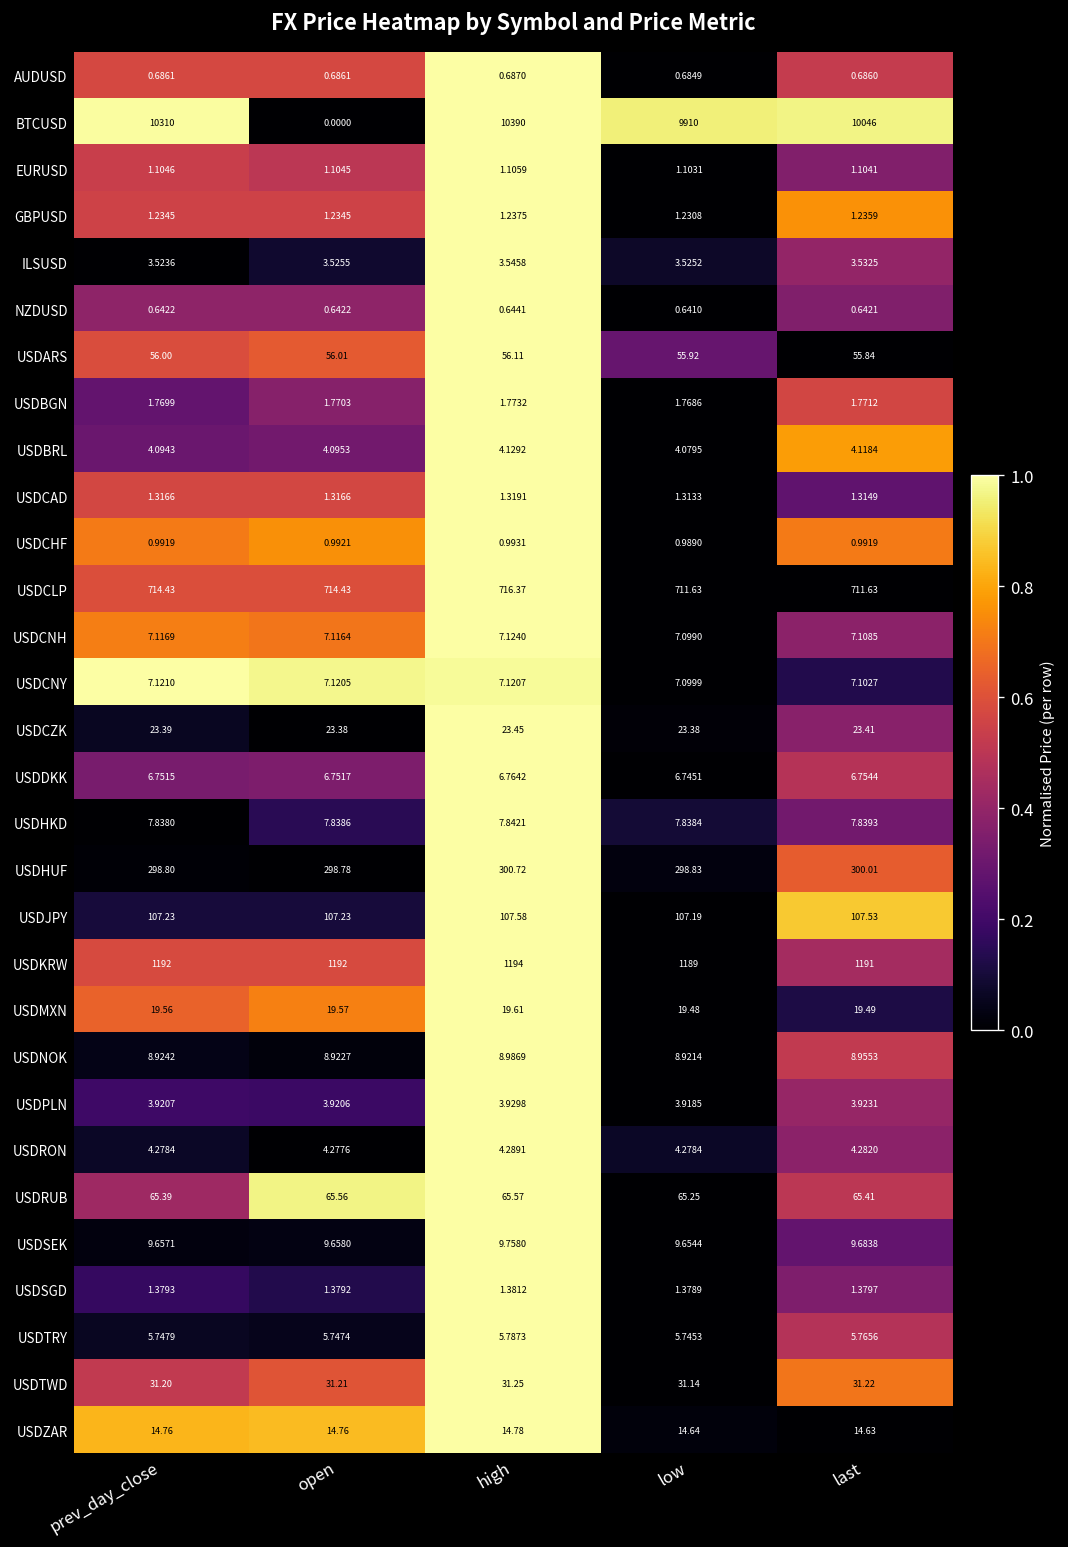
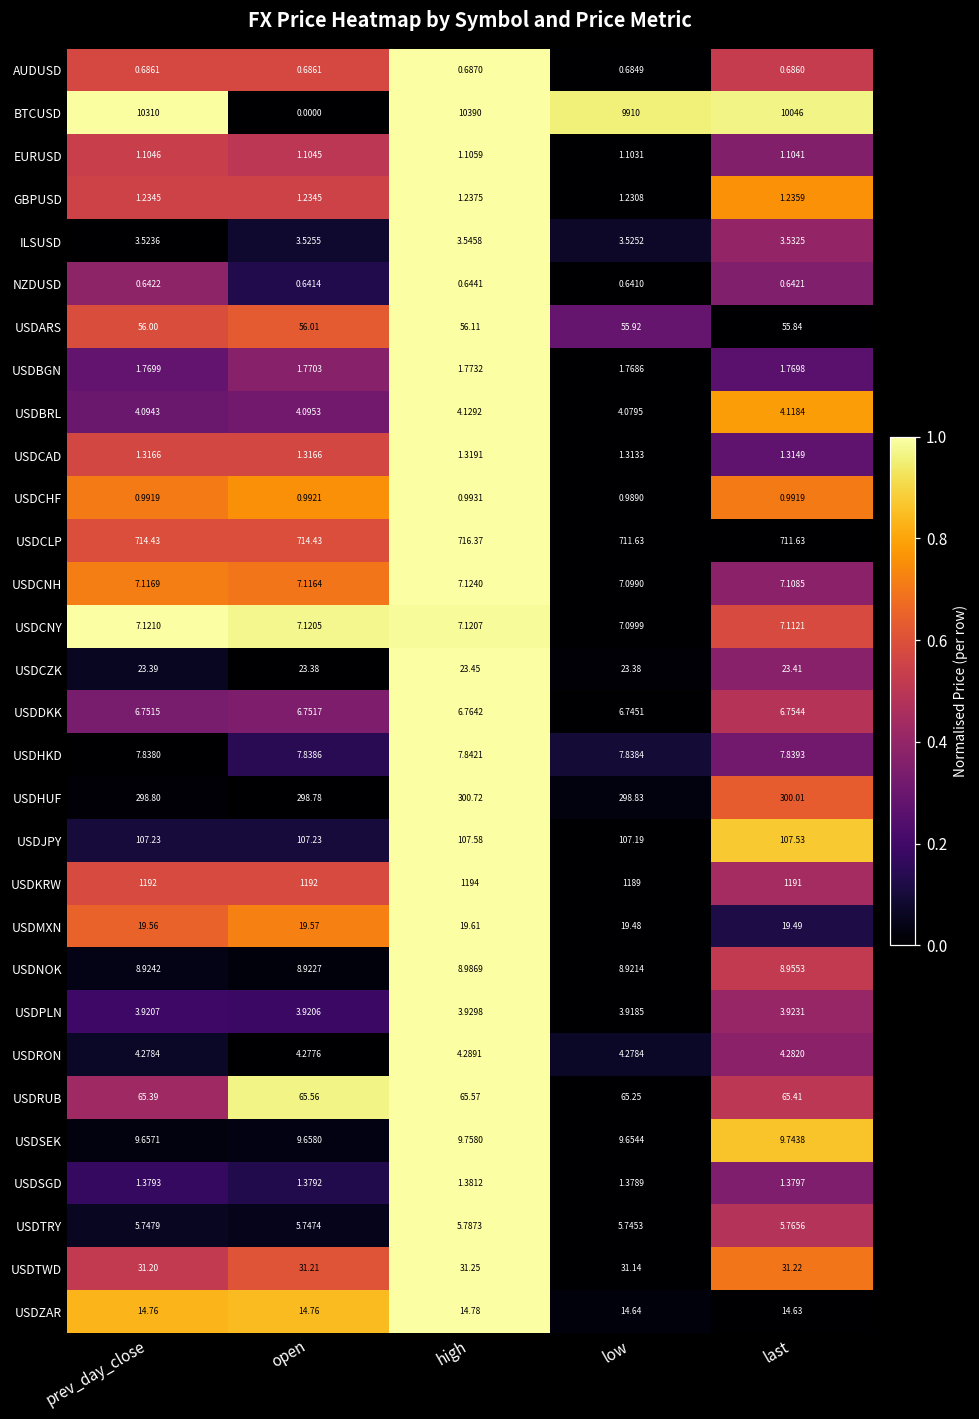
  {
    "AUDUSD": {
      "prev_day_close": 0.6861,
      "open": 0.6861,
      "high": 0.6870,
      "low": 0.6849,
      "last": 0.6860
    },
    "BTCUSD": {
      "prev_day_close": 10310,
      "open": 0.0000,
      "high": 10390,
      "low": 9910,
      "last": 10046
    },
    "EURUSD": {
      "prev_day_close": 1.1046,
      "open": 1.1045,
      "high": 1.1059,
      "low": 1.1031,
      "last": 1.1041
    },
    "GBPUSD": {
      "prev_day_close": 1.2345,
      "open": 1.2345,
      "high": 1.2375,
      "low": 1.2308,
      "last": 1.2359
    },
    "ILSUSD": {
      "prev_day_close": 3.5236,
      "open": 3.5255,
      "high": 3.5458,
      "low": 3.5252,
      "last": 3.5325
    },
    "NZDUSD": {
      "prev_day_close": 0.6422,
-     "open": 0.6422,
+     "open": 0.6414,
      "high": 0.6441,
      "low": 0.6410,
      "last": 0.6421
    },
    "USDARS": {
      "prev_day_close": 56.00,
      "open": 56.01,
      "high": 56.11,
      "low": 55.92,
      "last": 55.84
    },
    "USDBGN": {
      "prev_day_close": 1.7699,
      "open": 1.7703,
      "high": 1.7732,
      "low": 1.7686,
-     "last": 1.7712
+     "last": 1.7698
    },
    "USDBRL": {
      "prev_day_close": 4.0943,
      "open": 4.0953,
      "high": 4.1292,
      "low": 4.0795,
      "last": 4.1184
    },
    "USDCAD": {
      "prev_day_close": 1.3166,
      "open": 1.3166,
      "high": 1.3191,
      "low": 1.3133,
      "last": 1.3149
    },
    "USDCHF": {
      "prev_day_close": 0.9919,
      "open": 0.9921,
      "high": 0.9931,
      "low": 0.9890,
      "last": 0.9919
    },
    "USDCLP": {
      "prev_day_close": 714.43,
      "open": 714.43,
      "high": 716.37,
      "low": 711.63,
      "last": 711.63
    },
    "USDCNH": {
      "prev_day_close": 7.1169,
      "open": 7.1164,
      "high": 7.1240,
      "low": 7.0990,
      "last": 7.1085
    },
    "USDCNY": {
      "prev_day_close": 7.1210,
      "open": 7.1205,
      "high": 7.1207,
      "low": 7.0999,
-     "last": 7.1027
+     "last": 7.1121
    },
    "USDCZK": {
      "prev_day_close": 23.39,
      "open": 23.38,
      "high": 23.45,
      "low": 23.38,
      "last": 23.41
    },
    "USDDKK": {
      "prev_day_close": 6.7515,
      "open": 6.7517,
      "high": 6.7642,
      "low": 6.7451,
      "last": 6.7544
    },
    "USDHKD": {
      "prev_day_close": 7.8380,
      "open": 7.8386,
      "high": 7.8421,
      "low": 7.8384,
      "last": 7.8393
    },
    "USDHUF": {
      "prev_day_close": 298.80,
      "open": 298.78,
      "high": 300.72,
      "low": 298.83,
      "last": 300.01
    },
    "USDJPY": {
      "prev_day_close": 107.23,
      "open": 107.23,
      "high": 107.58,
      "low": 107.19,
      "last": 107.53
    },
    "USDKRW": {
      "prev_day_close": 1192,
      "open": 1192,
      "high": 1194,
      "low": 1189,
      "last": 1191
    },
    "USDMXN": {
      "prev_day_close": 19.56,
      "open": 19.57,
      "high": 19.61,
      "low": 19.48,
      "last": 19.49
    },
    "USDNOK": {
      "prev_day_close": 8.9242,
      "open": 8.9227,
      "high": 8.9869,
      "low": 8.9214,
      "last": 8.9553
    },
    "USDPLN": {
      "prev_day_close": 3.9207,
      "open": 3.9206,
      "high": 3.9298,
      "low": 3.9185,
      "last": 3.9231
    },
    "USDRON": {
      "prev_day_close": 4.2784,
      "open": 4.2776,
      "high": 4.2891,
      "low": 4.2784,
      "last": 4.2820
    },
    "USDRUB": {
      "prev_day_close": 65.39,
      "open": 65.56,
      "high": 65.57,
      "low": 65.25,
      "last": 65.41
    },
    "USDSEK": {
      "prev_day_close": 9.6571,
      "open": 9.6580,
      "high": 9.7580,
      "low": 9.6544,
-     "last": 9.6838
+     "last": 9.7438
    },
    "USDSGD": {
      "prev_day_close": 1.3793,
      "open": 1.3792,
      "high": 1.3812,
      "low": 1.3789,
      "last": 1.3797
    },
    "USDTRY": {
      "prev_day_close": 5.7479,
      "open": 5.7474,
      "high": 5.7873,
      "low": 5.7453,
      "last": 5.7656
    },
    "USDTWD": {
      "prev_day_close": 31.20,
      "open": 31.21,
      "high": 31.25,
      "low": 31.14,
      "last": 31.22
    },
    "USDZAR": {
      "prev_day_close": 14.76,
      "open": 14.76,
      "high": 14.78,
      "low": 14.64,
      "last": 14.63
    }
  }
